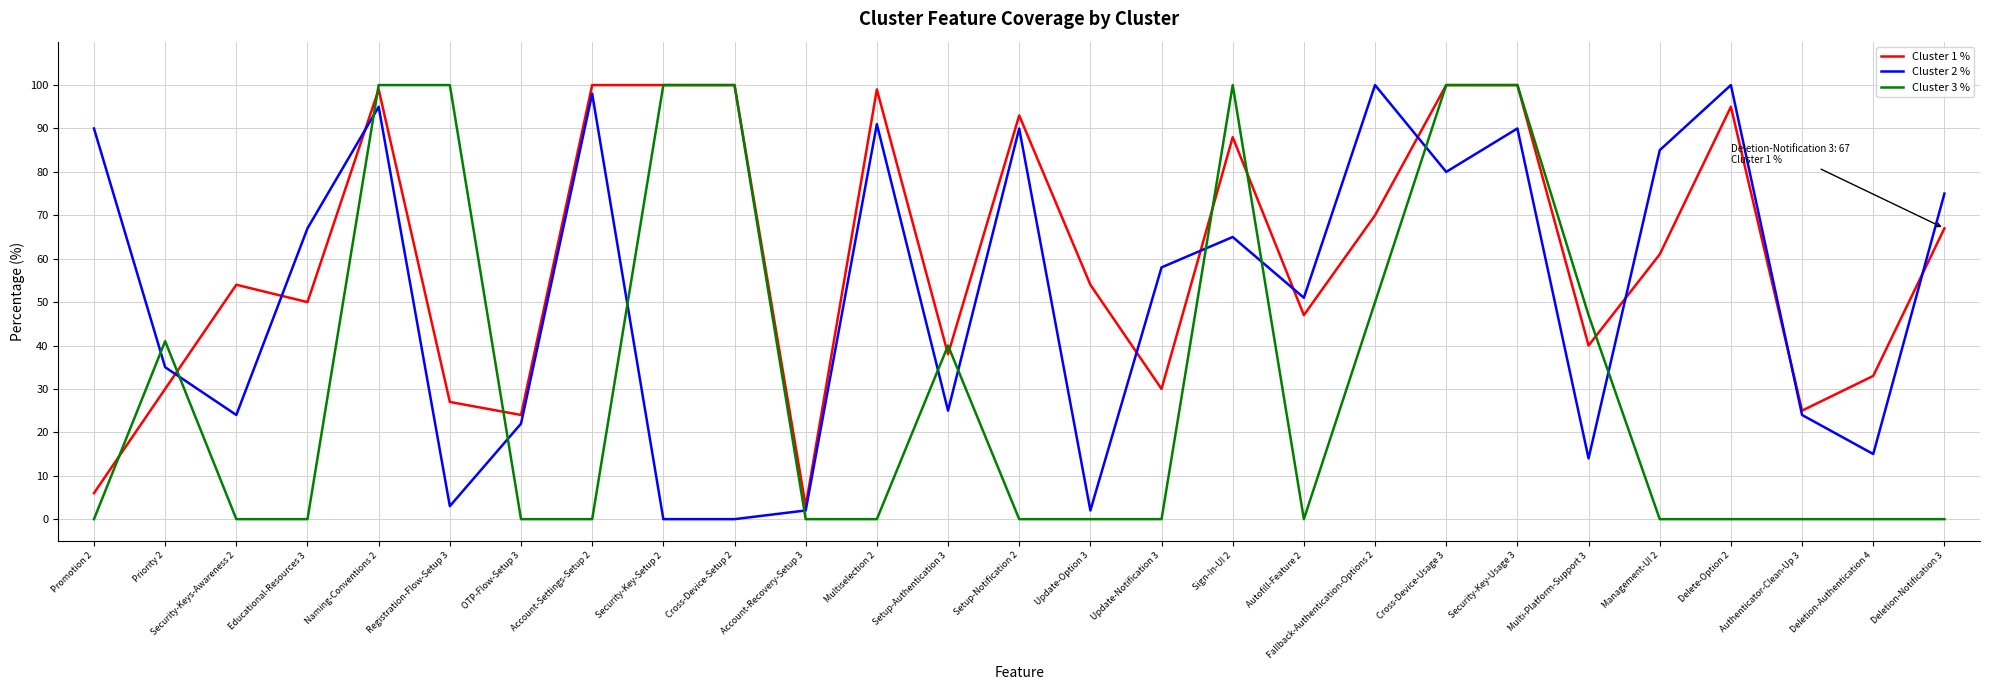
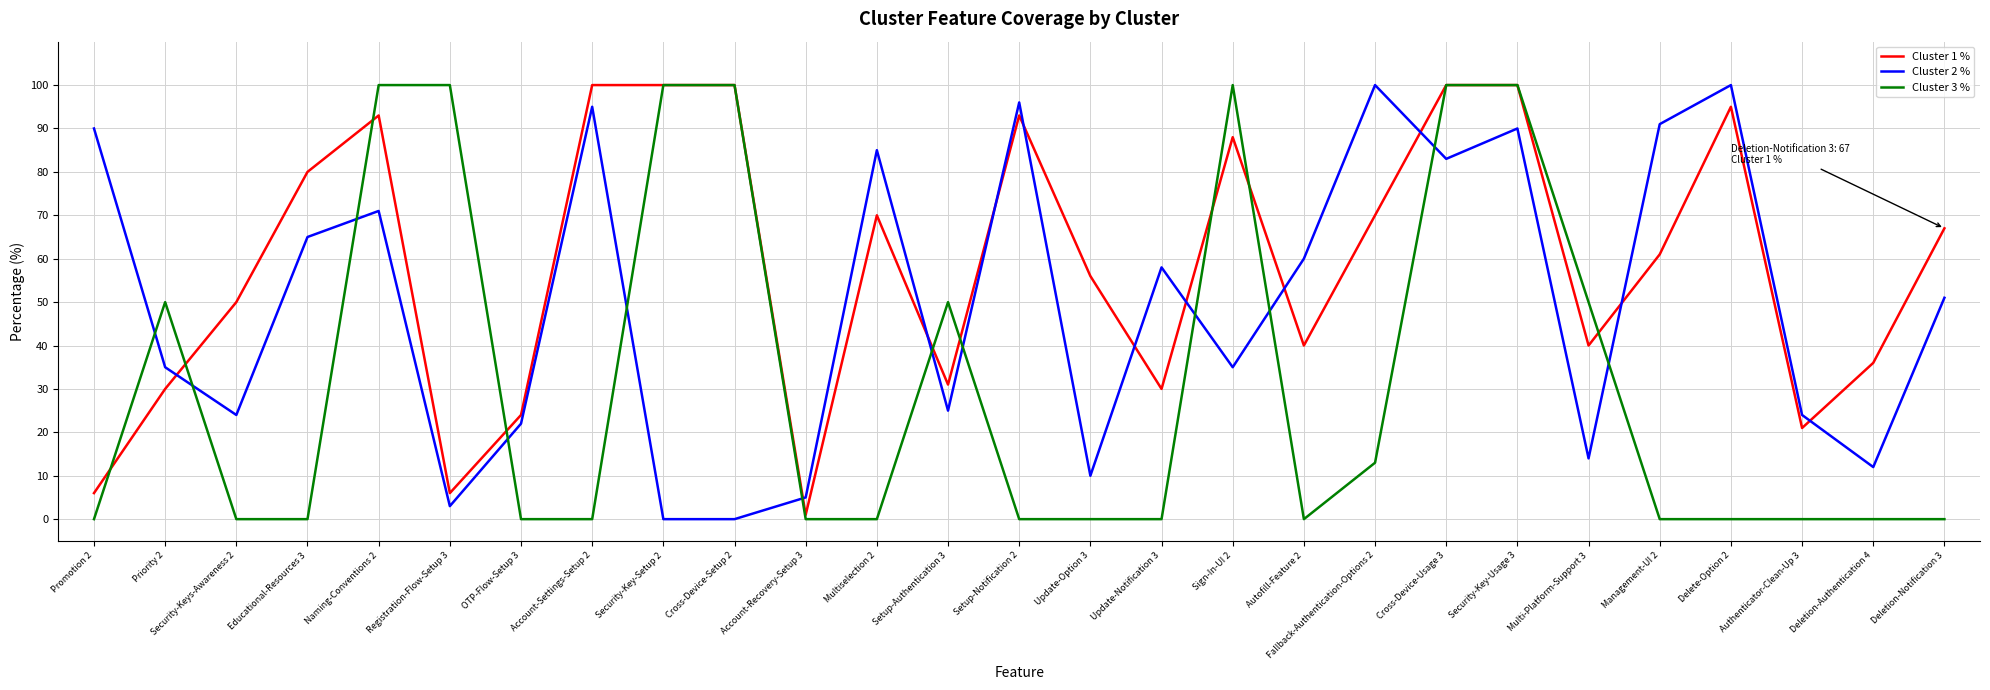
  {
    "Cluster 1 %": {
      "Promotion 2": 6,
      "Priority 2": 30,
-     "Security-Keys-Awareness 2": 54,
-     "Educational-Resources 3": 50,
-     "Naming-Conventions 2": 99,
-     "Registration-Flow-Setup 3": 27,
+     "Security-Keys-Awareness 2": 50,
+     "Educational-Resources 3": 80,
+     "Naming-Conventions 2": 93,
+     "Registration-Flow-Setup 3": 6,
      "OTP-Flow-Setup 3": 24,
      "Account-Settings-Setup 2": 100,
-     "Account-Recovery-Setup 3": 3,
-     "Multiselection 2": 99,
-     "Setup-Authentication 3": 38,
+     "Account-Recovery-Setup 3": 1,
+     "Multiselection 2": 70,
+     "Setup-Authentication 3": 31,
      "Setup-Notification 2": 93,
-     "Update-Option 3": 54,
+     "Update-Option 3": 56,
      "Update-Notification 3": 30,
      "Sign-In-UI 2": 88,
-     "Autofill-Feature 2": 47,
+     "Autofill-Feature 2": 40,
      "Fallback-Authentication-Options 2": 70,
      "Multi-Platform-Support 3": 40,
      "Management-UI 2": 61,
      "Delete-Option 2": 95,
-     "Authenticator-Clean-Up 3": 25,
-     "Deletion-Authentication 4": 33
+     "Authenticator-Clean-Up 3": 21,
+     "Deletion-Authentication 4": 36
    },
    "Cluster 2 %": {
      "Promotion 2": 90,
      "Priority 2": 35,
      "Security-Keys-Awareness 2": 24,
-     "Educational-Resources 3": 67,
-     "Naming-Conventions 2": 95,
+     "Educational-Resources 3": 65,
+     "Naming-Conventions 2": 71,
      "Registration-Flow-Setup 3": 3,
      "OTP-Flow-Setup 3": 22,
-     "Account-Settings-Setup 2": 98,
+     "Account-Settings-Setup 2": 95,
      "Security-Key-Setup 2": 0,
      "Cross-Device-Setup 2": 0,
-     "Account-Recovery-Setup 3": 2,
-     "Multiselection 2": 91,
+     "Account-Recovery-Setup 3": 5,
+     "Multiselection 2": 85,
      "Setup-Authentication 3": 25,
-     "Setup-Notification 2": 90,
-     "Update-Option 3": 2,
+     "Setup-Notification 2": 96,
+     "Update-Option 3": 10,
      "Update-Notification 3": 58,
-     "Sign-In-UI 2": 65,
-     "Autofill-Feature 2": 51,
+     "Sign-In-UI 2": 35,
+     "Autofill-Feature 2": 60,
      "Fallback-Authentication-Options 2": 100,
-     "Cross-Device-Usage 3": 80,
+     "Cross-Device-Usage 3": 83,
      "Security-Key-Usage 3": 90,
      "Multi-Platform-Support 3": 14,
-     "Management-UI 2": 85,
+     "Management-UI 2": 91,
      "Delete-Option 2": 100,
      "Authenticator-Clean-Up 3": 24,
-     "Deletion-Authentication 4": 15,
-     "Deletion-Notification 3": 75
+     "Deletion-Authentication 4": 12,
+     "Deletion-Notification 3": 51
    },
    "Cluster 3 %": {
      "Promotion 2": 0,
-     "Priority 2": 41,
+     "Priority 2": 50,
      "Security-Keys-Awareness 2": 0,
      "Educational-Resources 3": 0,
      "Naming-Conventions 2": 100,
      "Registration-Flow-Setup 3": 100,
      "OTP-Flow-Setup 3": 0,
      "Account-Settings-Setup 2": 0,
      "Account-Recovery-Setup 3": 0,
      "Multiselection 2": 0,
-     "Setup-Authentication 3": 40,
+     "Setup-Authentication 3": 50,
      "Setup-Notification 2": 0,
      "Update-Option 3": 0,
      "Update-Notification 3": 0,
      "Sign-In-UI 2": 100,
      "Autofill-Feature 2": 0,
-     "Fallback-Authentication-Options 2": 50,
-     "Multi-Platform-Support 3": 47,
+     "Fallback-Authentication-Options 2": 13,
+     "Multi-Platform-Support 3": 50,
      "Management-UI 2": 0,
      "Delete-Option 2": 0,
      "Authenticator-Clean-Up 3": 0,
      "Deletion-Authentication 4": 0,
      "Deletion-Notification 3": 0
    }
  }
